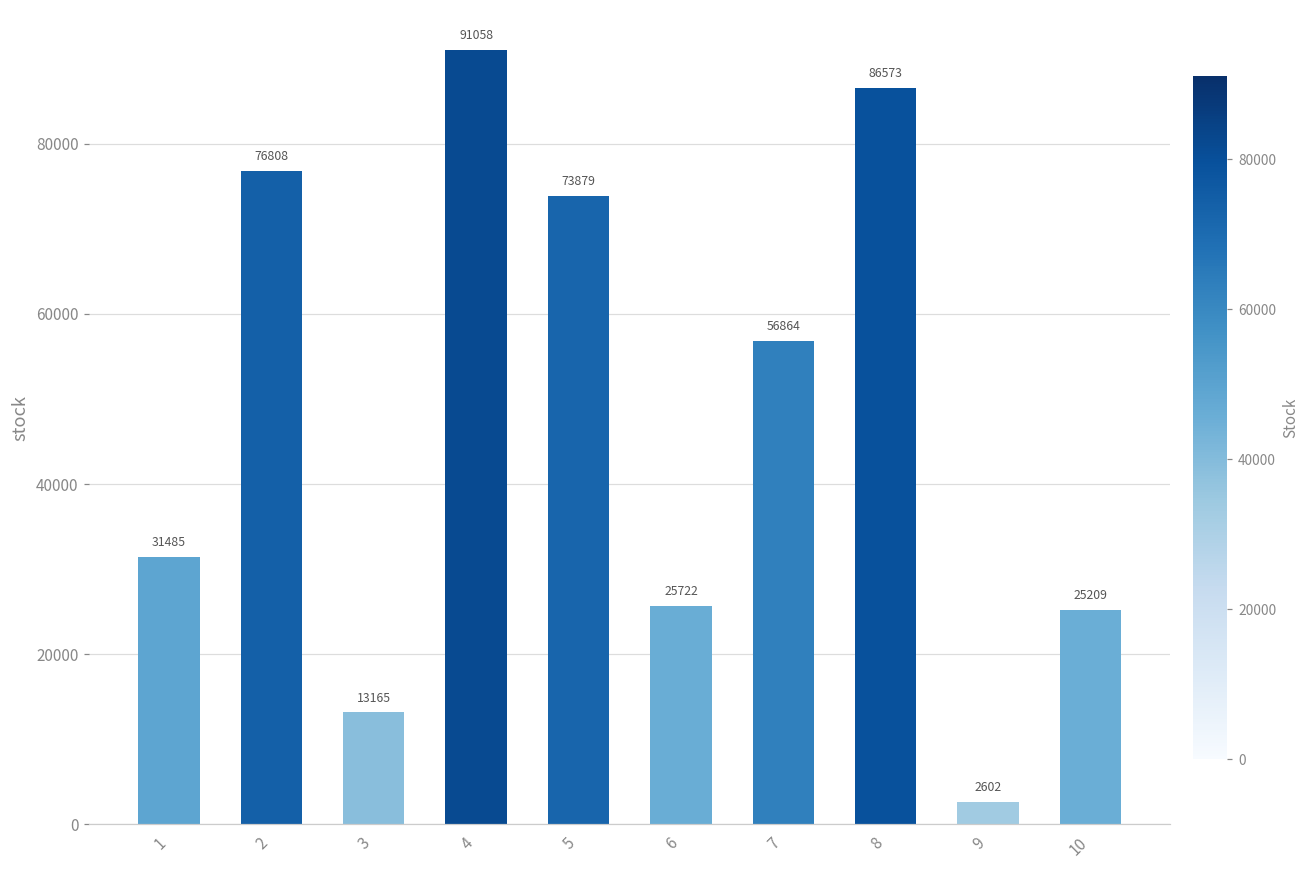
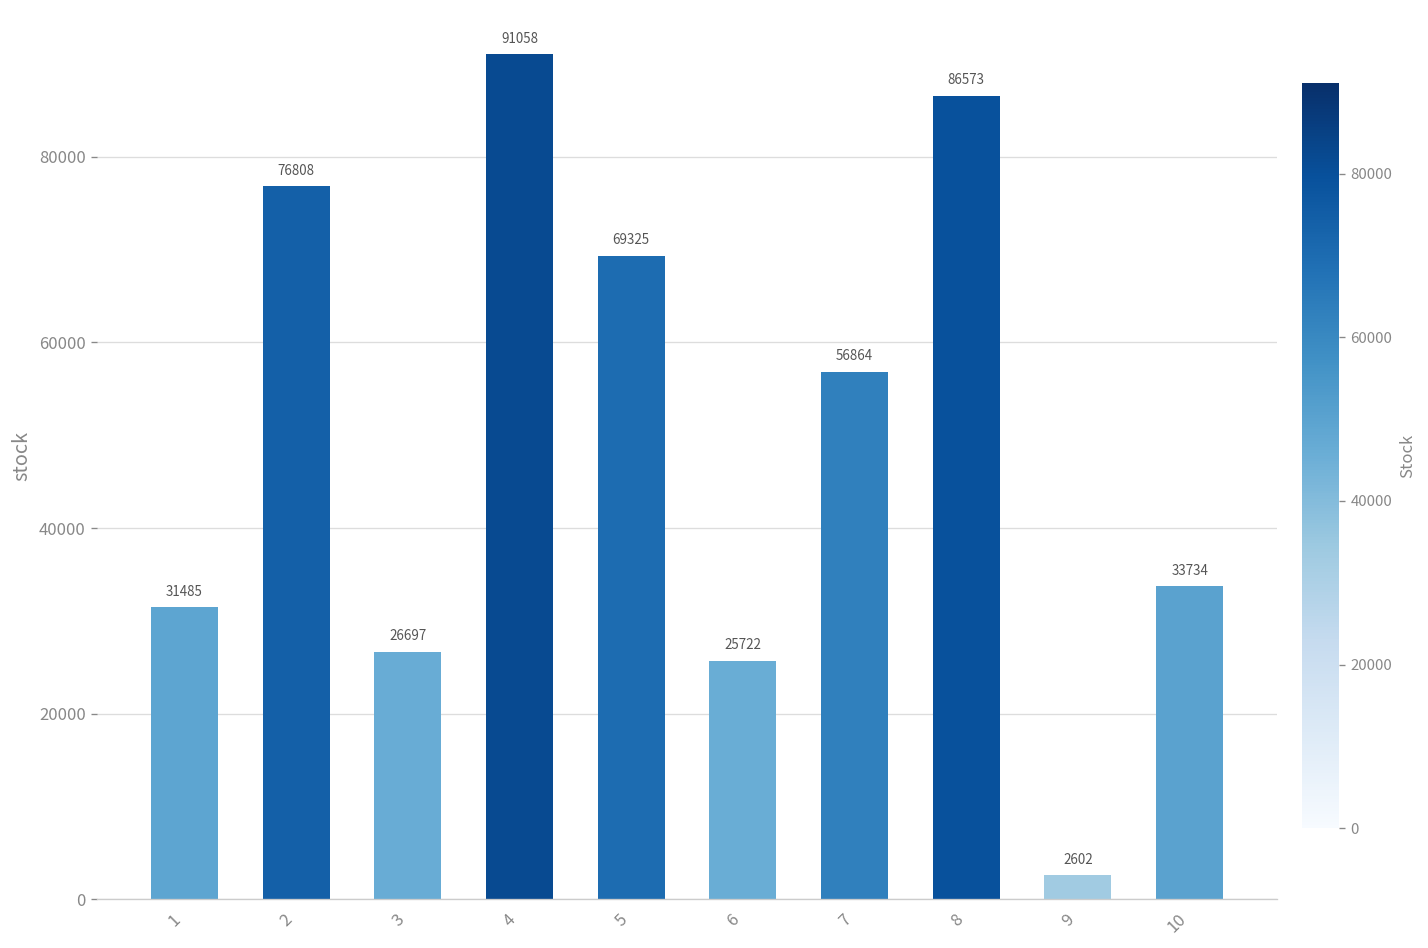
  {
    "1": 31485,
    "2": 76808,
-   "3": 13165,
+   "3": 26697,
    "4": 91058,
-   "5": 73879,
+   "5": 69325,
    "6": 25722,
    "7": 56864,
    "8": 86573,
    "9": 2602,
-   "10": 25209
+   "10": 33734
  }
